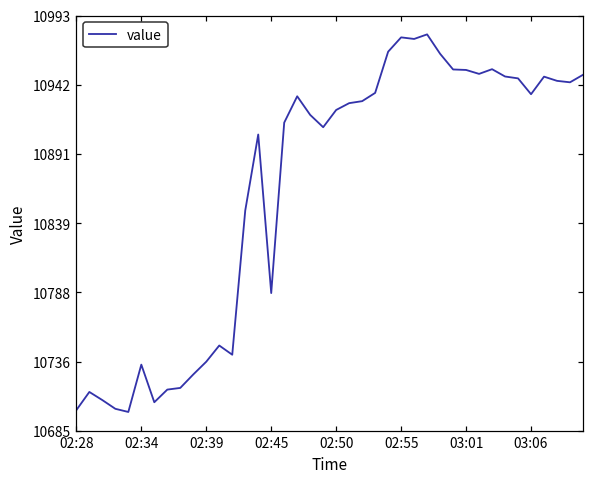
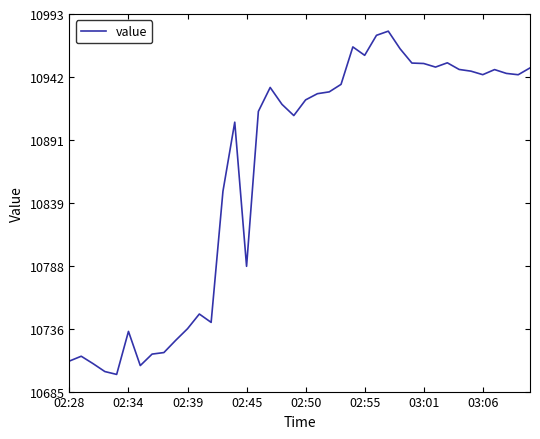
  {
-   "02:28": 10700,
+   "02:28": 10710,
    "02:34": 10734,
    "02:39": 10736,
    "02:45": 10787,
    "02:50": 10923,
-   "02:55": 10977,
+   "02:55": 10960,
    "03:01": 10953,
-   "03:06": 10935
+   "03:06": 10944
  }
